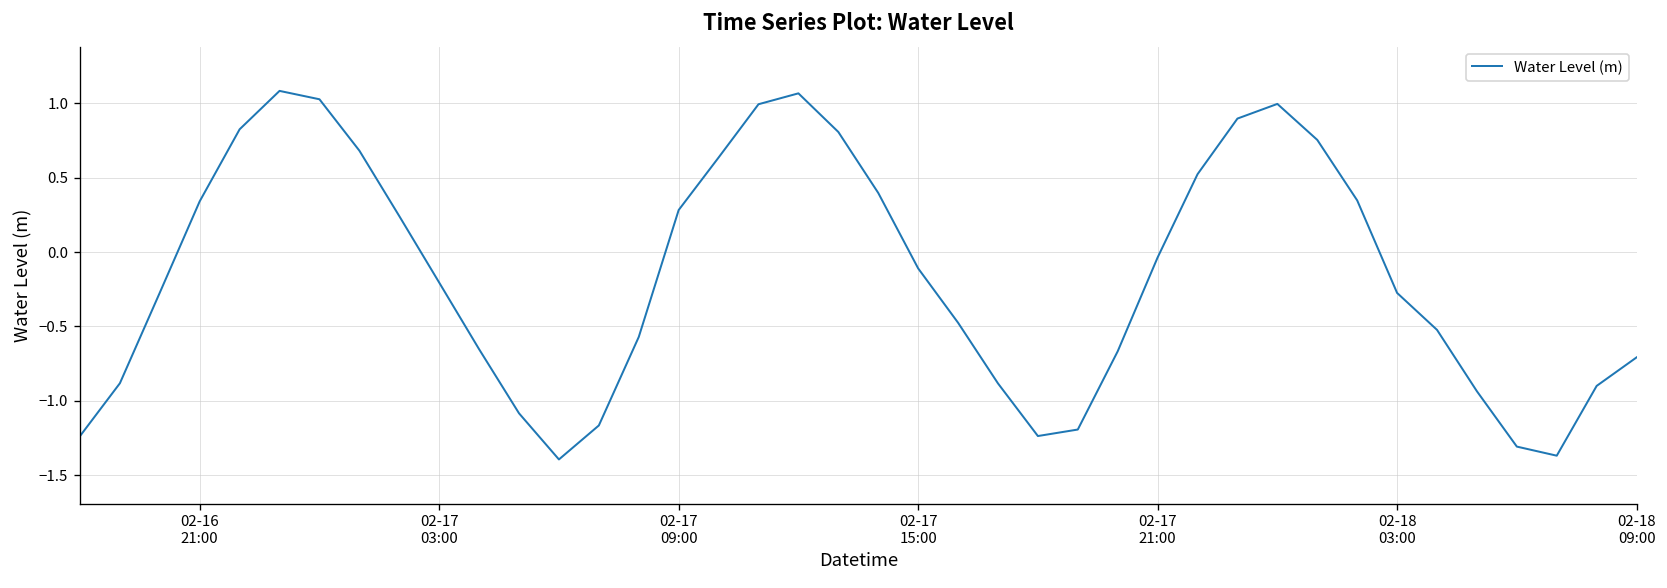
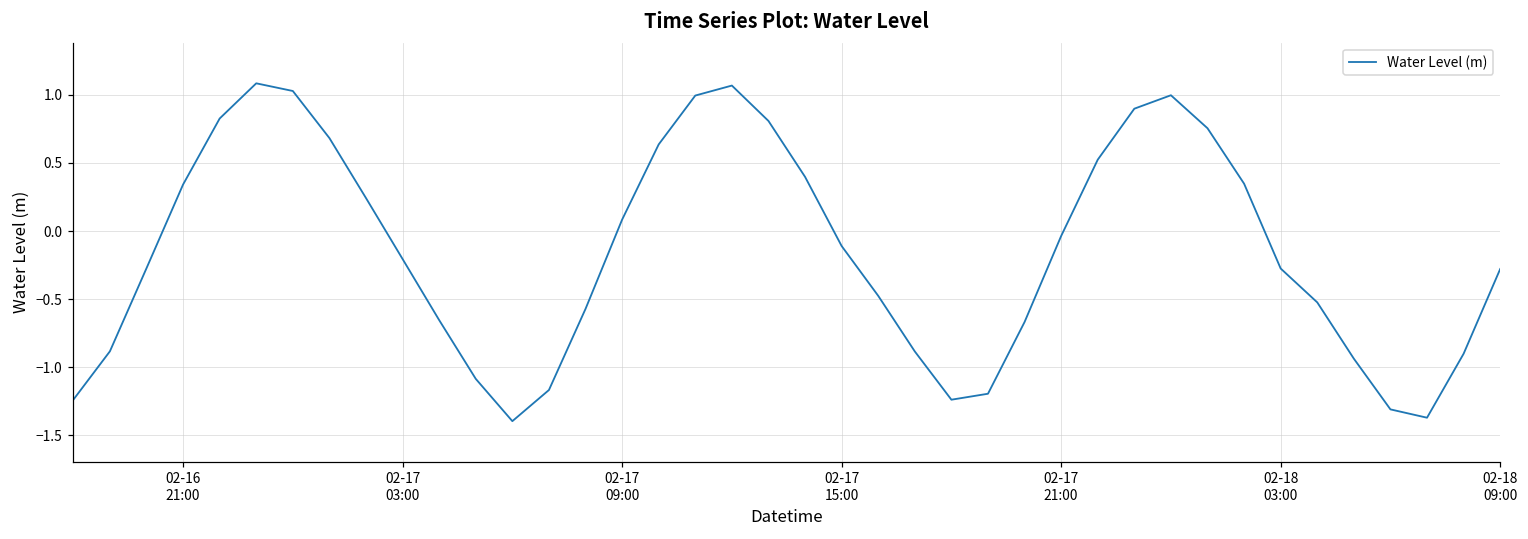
  {
    "02-16 21:00": 0.34,
    "02-17 03:00": -0.21,
-   "02-17 09:00": 0.28,
+   "02-17 09:00": 0.08,
    "02-17 15:00": -0.11,
    "02-17 21:00": -0.04,
    "02-18 03:00": -0.28,
-   "02-18 09:00": -0.71
+   "02-18 09:00": -0.28
  }
